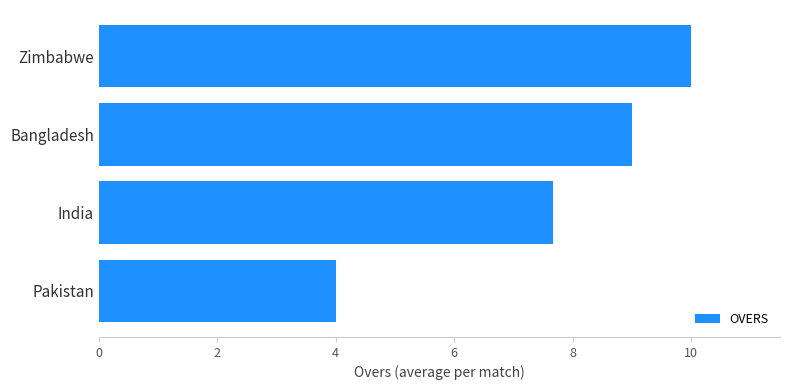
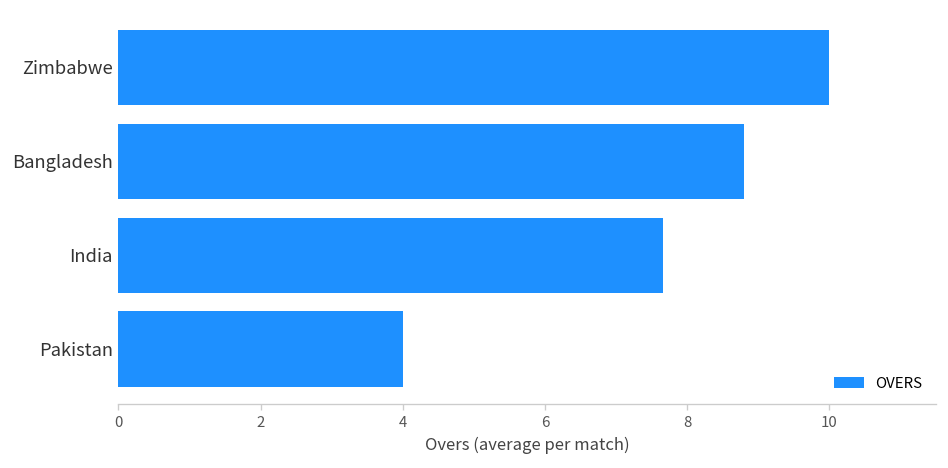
  {
    "Zimbabwe": 10.0,
-   "Bangladesh": 9.0,
+   "Bangladesh": 8.8,
    "India": 7.7,
    "Pakistan": 4.0
  }
